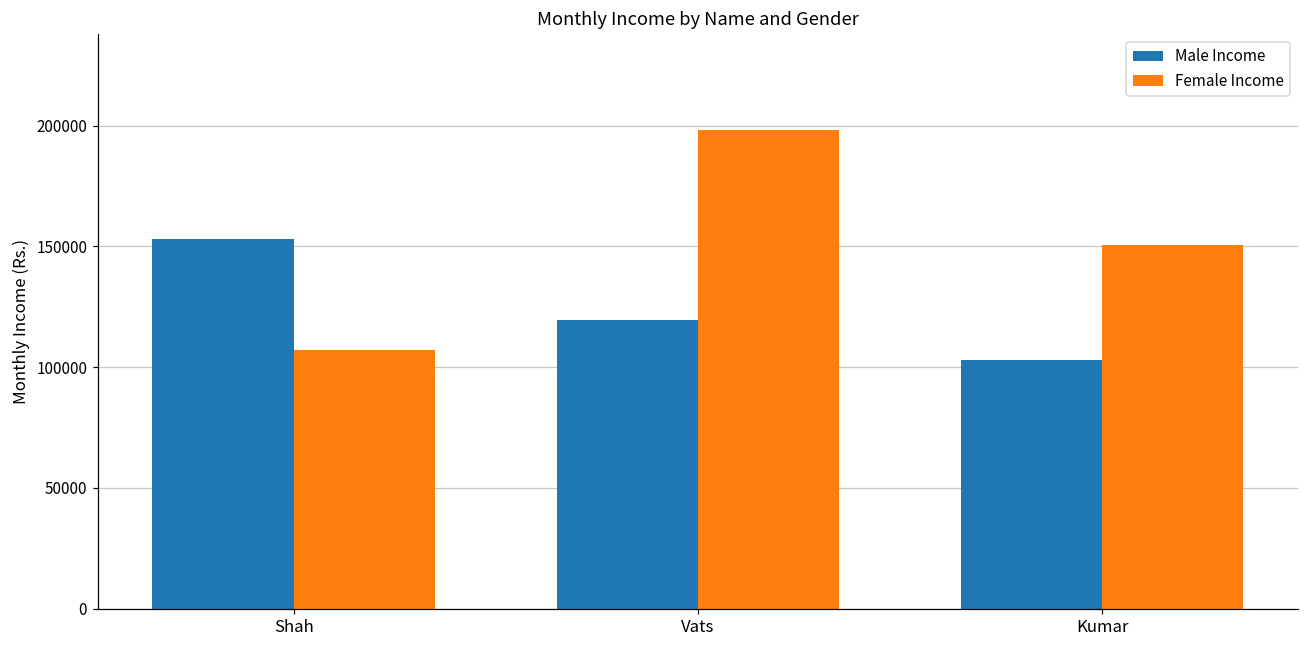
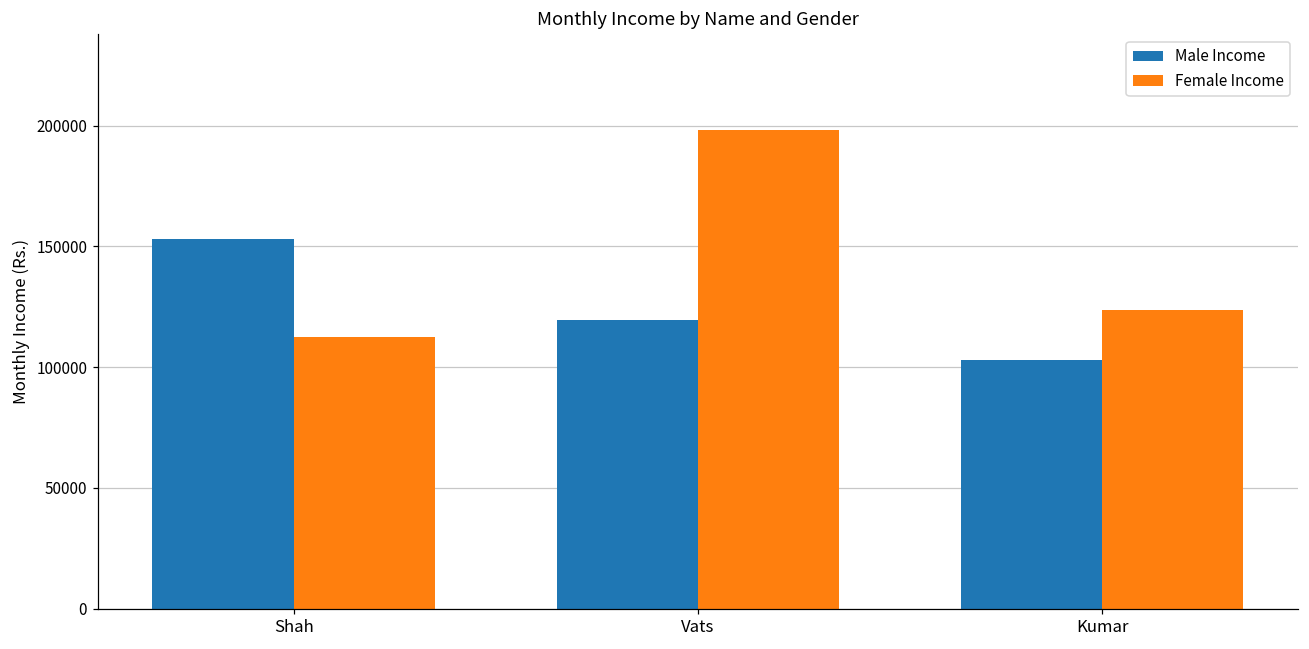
  {
    "Male Income": {
      "Shah": 153000,
      "Vats": 120000,
      "Kumar": 103000
    },
    "Female Income": {
-     "Shah": 107000,
+     "Shah": 112000,
      "Vats": 198000,
-     "Kumar": 151000
+     "Kumar": 124000
    }
  }
